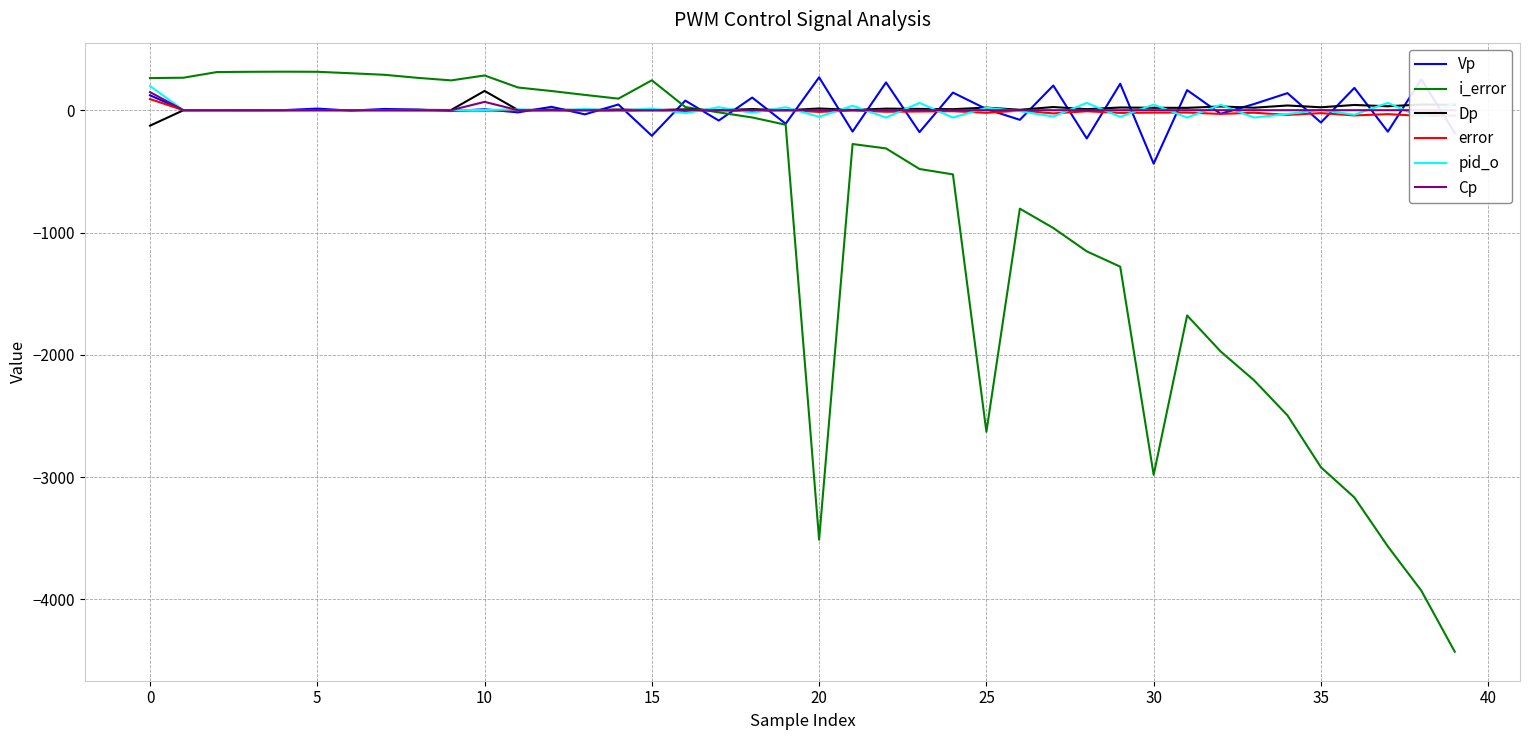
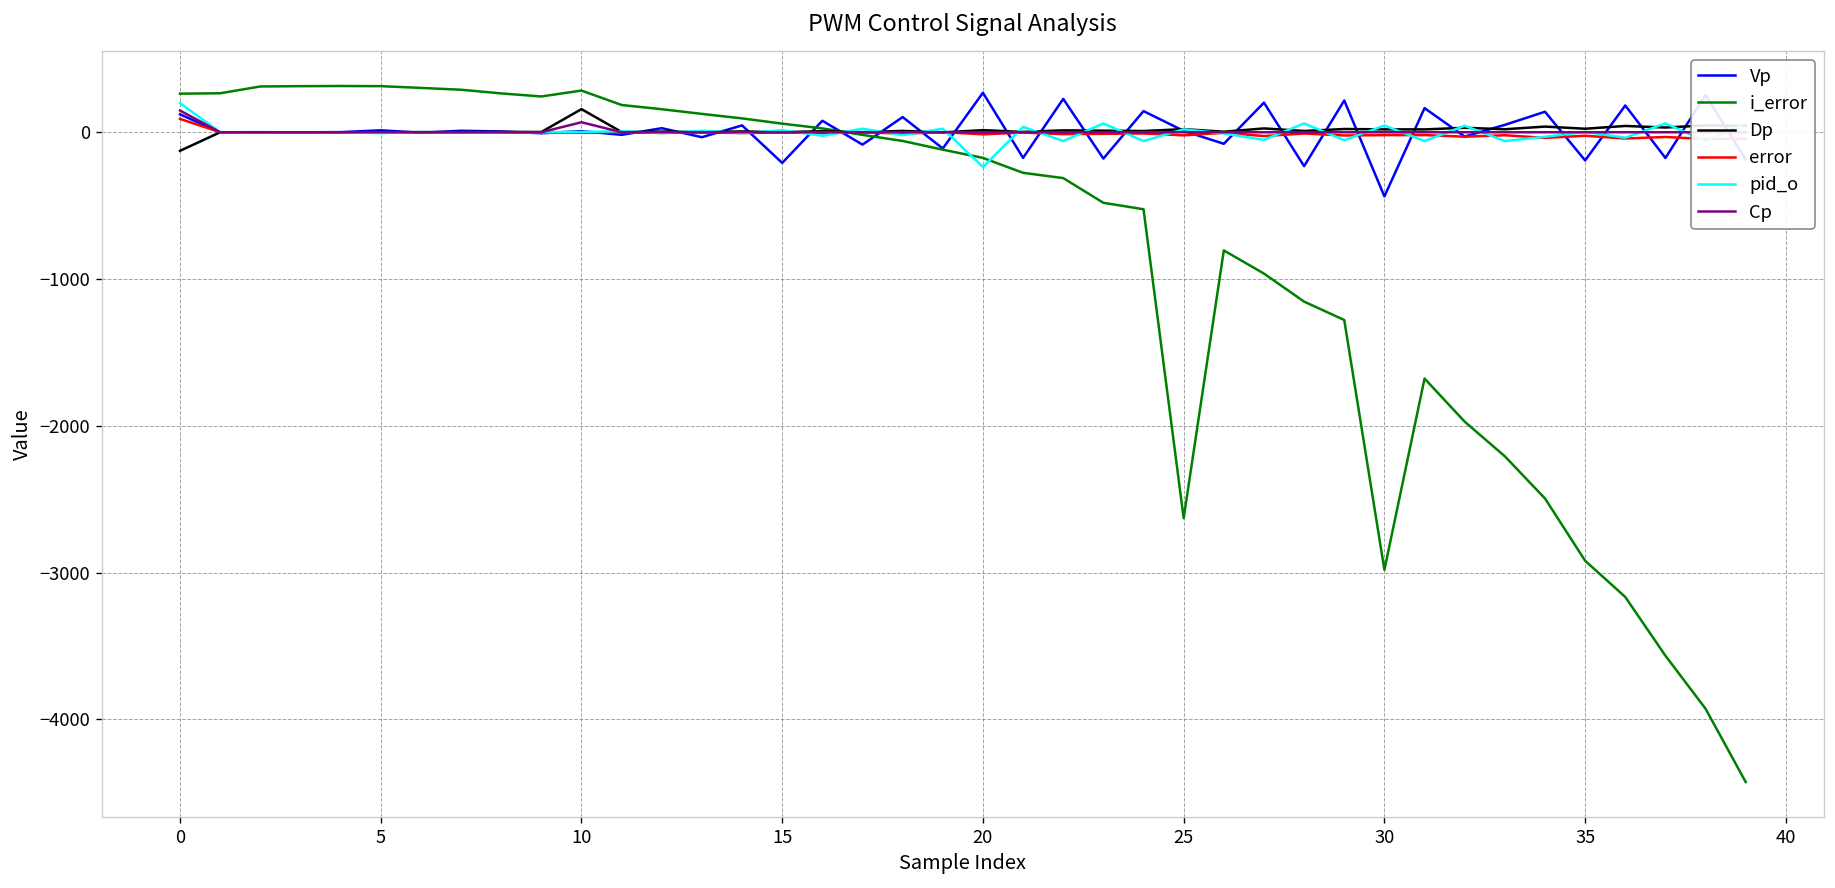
  {
    "Vp": {
      "0": 120,
      "15": -210,
      "20": 270,
      "30": -440,
-     "35": -100
+     "35": -190
    },
    "i_error": {
      "0": 260,
      "5": 310,
      "10": 280,
-     "15": 240,
-     "20": -3510,
+     "15": 60,
+     "20": -170,
      "25": -2630,
      "30": -2980,
      "35": -2920
    },
    "Dp": {
      "0": -130,
      "10": 160,
      "35": 20
    },
    "error": {
      "0": 90,
      "25": -20,
      "35": -20
    },
    "pid_o": {
      "0": 200,
-     "20": -50,
+     "20": -240,
      "30": 50
    },
    "Cp": {
      "0": 150,
      "10": 70
    }
  }
